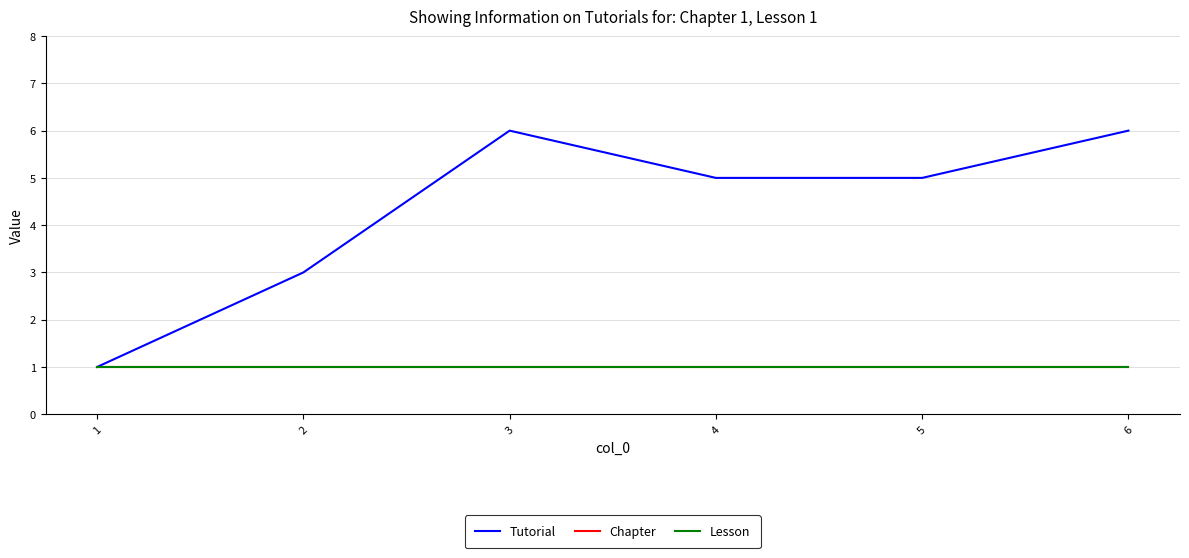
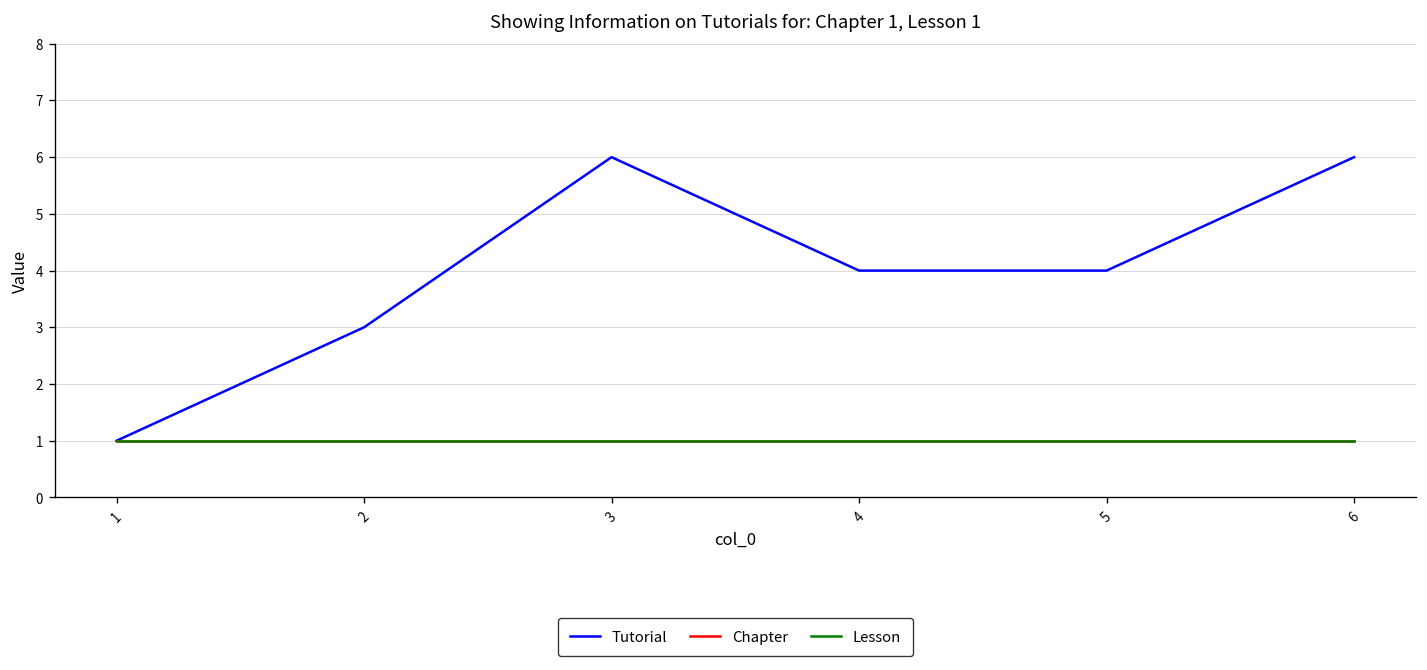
  {
    "Tutorial": {
      "2": 3,
      "3": 6,
-     "4": 5,
-     "5": 5,
+     "4": 4,
+     "5": 4,
      "6": 6
    },
    "Lesson": {
      "2": 1,
      "3": 1,
      "4": 1,
      "5": 1,
      "6": 1
    }
  }
